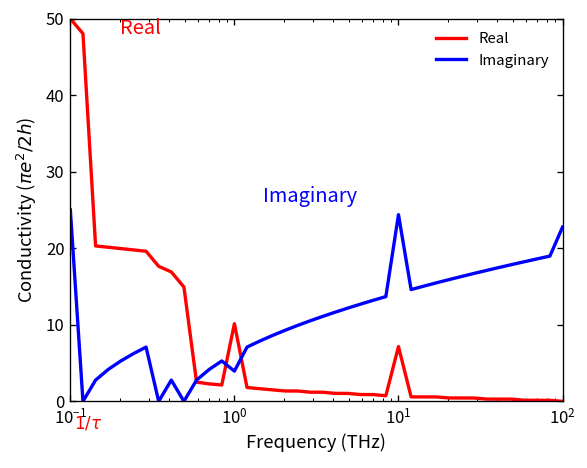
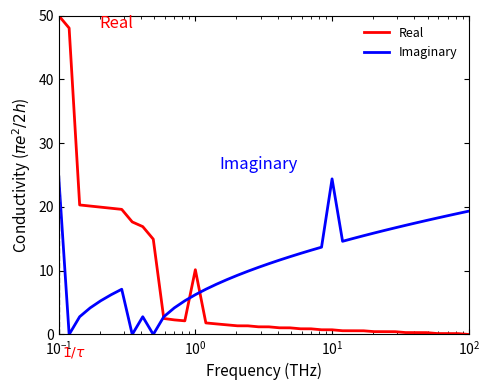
  {
    "Real": {
      "10^-1": 50,
      "10^0": 10,
-     "10^1": 7,
+     "10^1": 1,
      "10^2": 0
    },
    "Imaginary": {
      "10^-1": 25,
-     "10^0": 4,
+     "10^0": 6,
      "10^1": 24,
-     "10^2": 23
+     "10^2": 19
    }
  }
